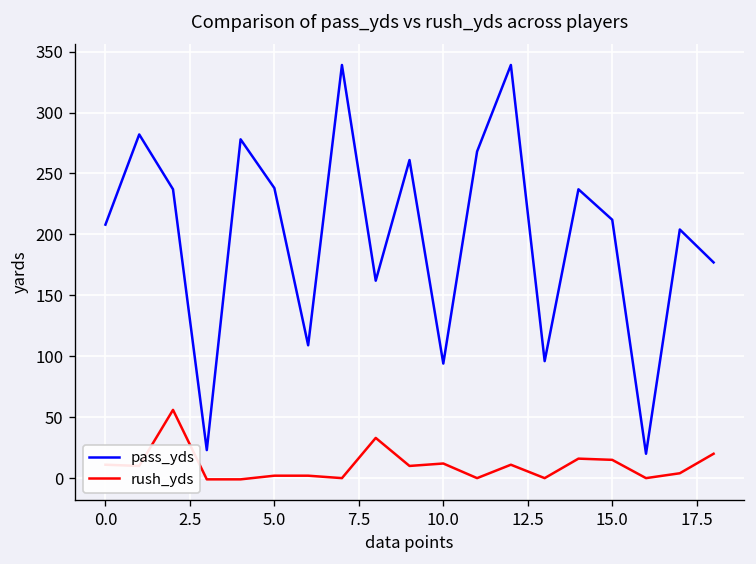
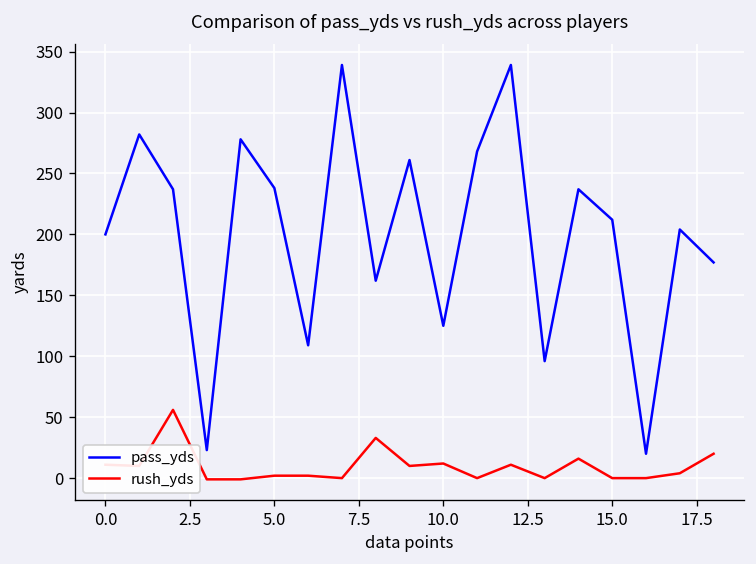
  {
    "pass_yds": {
-     "0.0": 208,
+     "0.0": 200,
      "5.0": 238,
-     "10.0": 94,
+     "10.0": 125,
      "15.0": 212
    },
    "rush_yds": {
      "5.0": 2,
      "10.0": 12,
-     "15.0": 15
+     "15.0": 0
    }
  }
